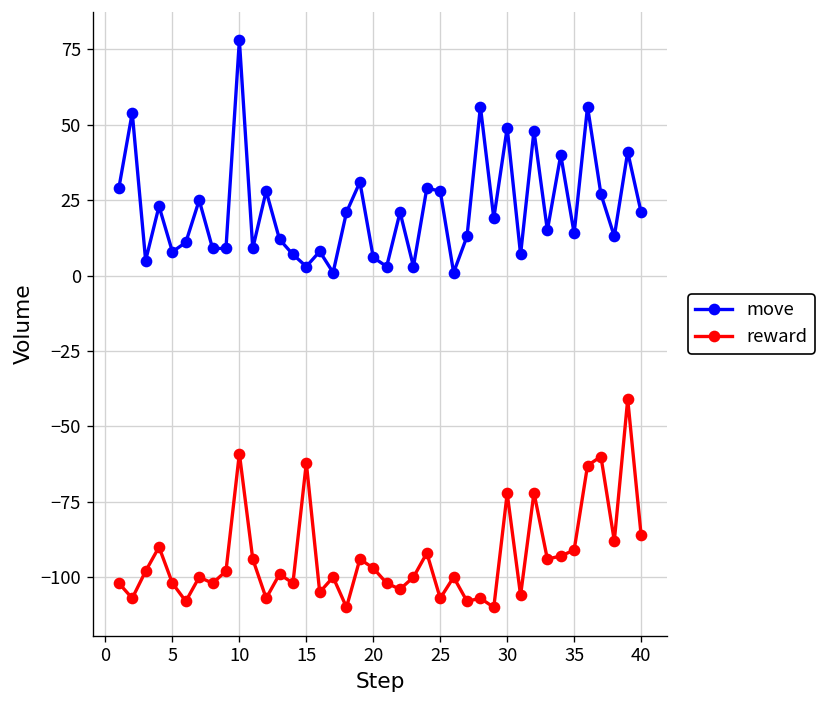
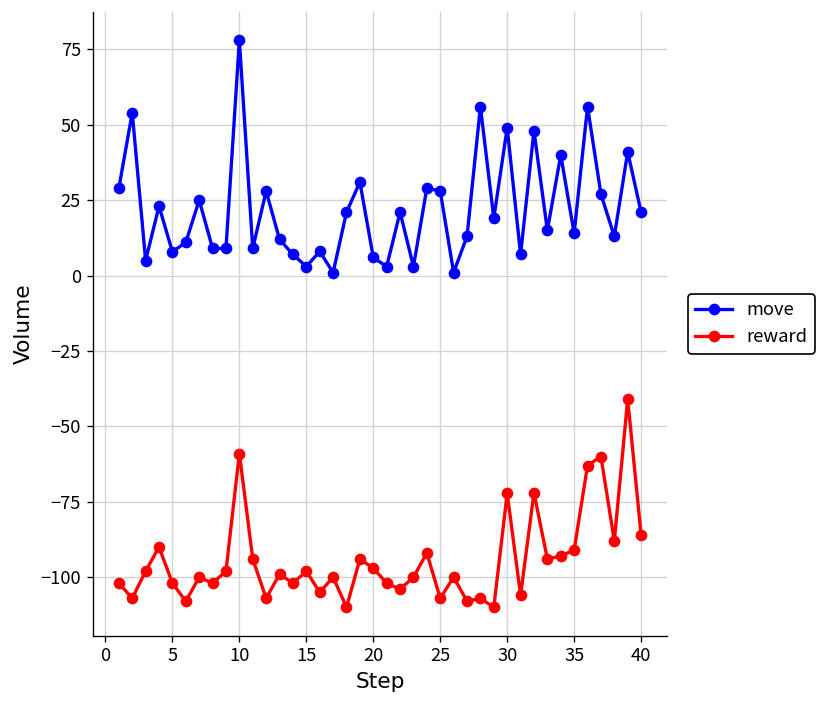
  {
    "move": {
      "5": 8,
      "10": 78,
      "15": 3,
      "20": 6,
      "25": 28,
      "30": 49,
      "35": 14,
      "40": 21
    },
    "reward": {
      "5": -102,
      "10": -59,
-     "15": -62,
+     "15": -98,
      "20": -97,
      "25": -107,
      "30": -72,
      "35": -91,
      "40": -86
    }
  }
